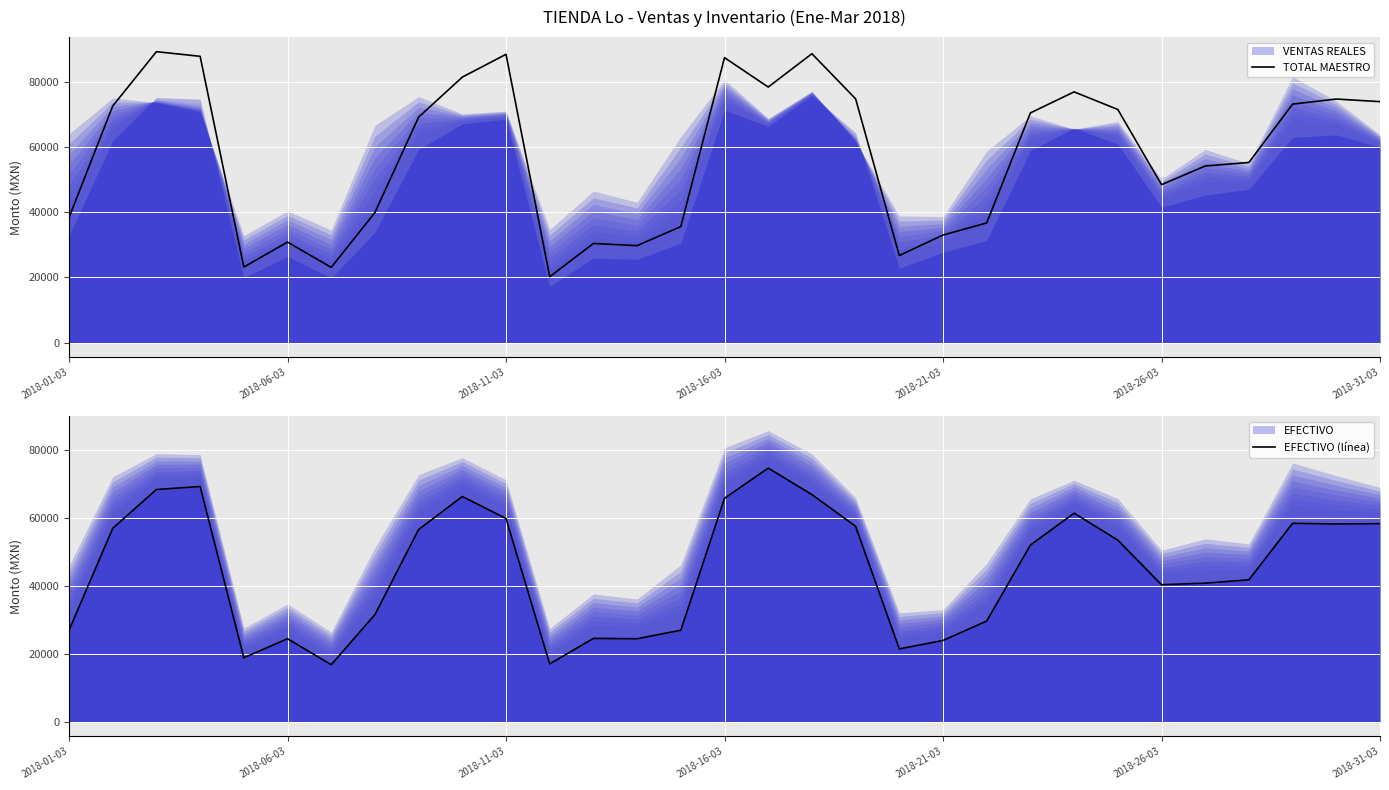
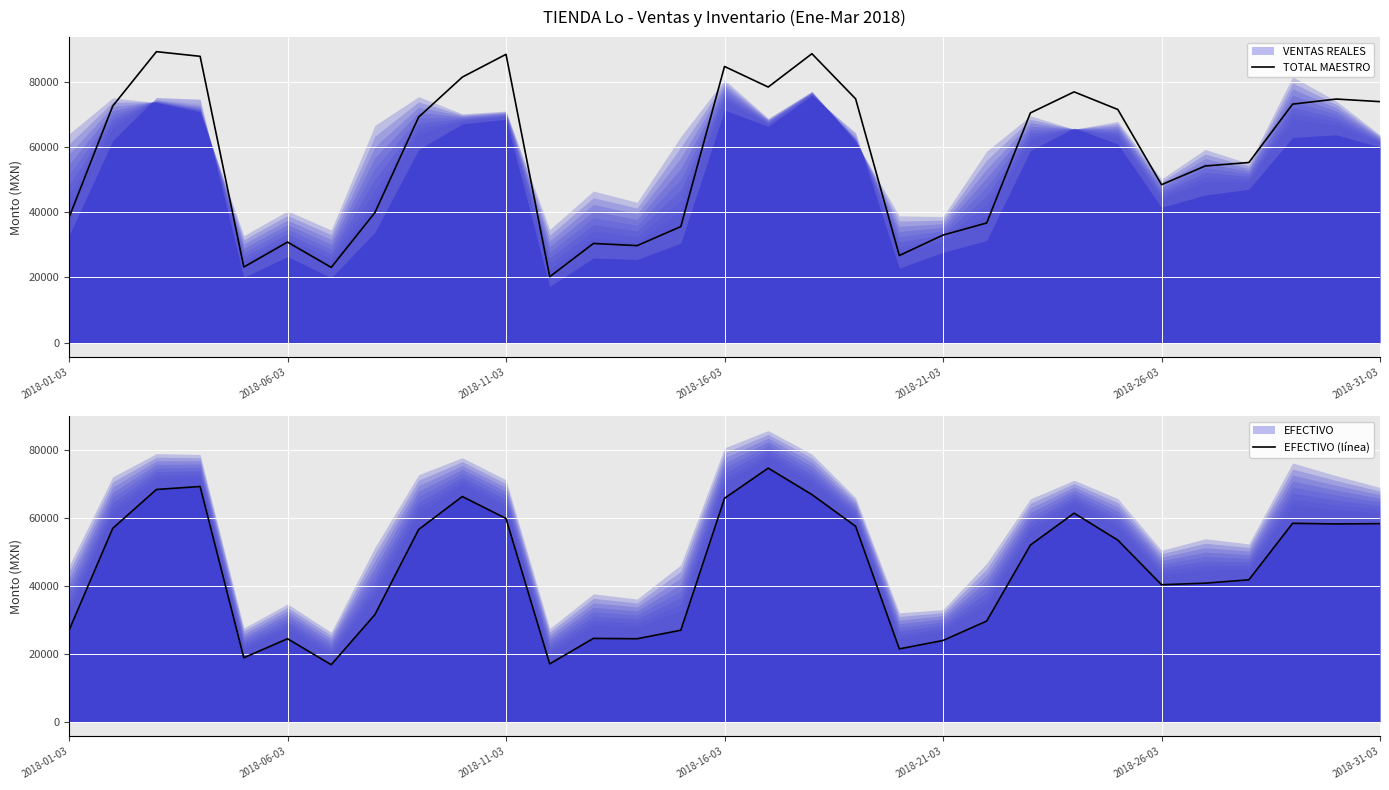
  {
    "TIENDA Lo - Ventas y Inventario (Ene-Mar 2018)": {
      "TOTAL MAESTRO": {
        "2018-01-03": 38000,
        "2018-11-03": 88000,
-       "2018-16-03": 87000,
+       "2018-16-03": 85000,
        "2018-31-03": 74000
      }
    }
  }
